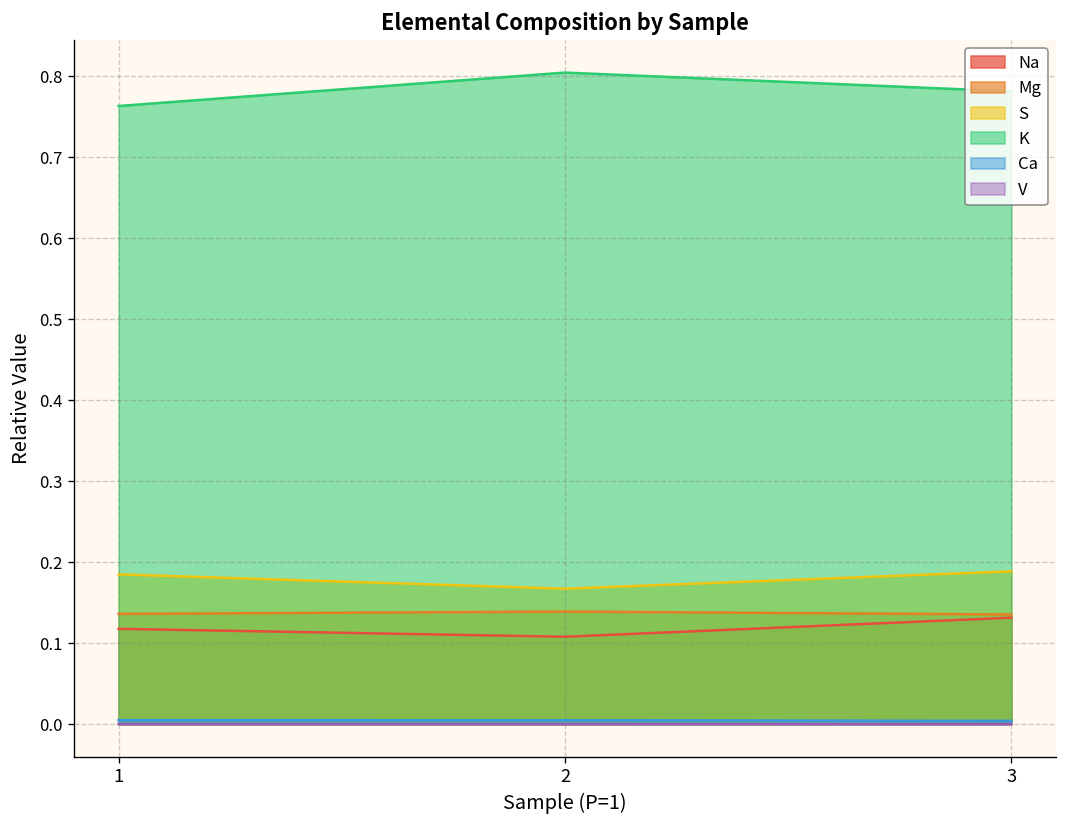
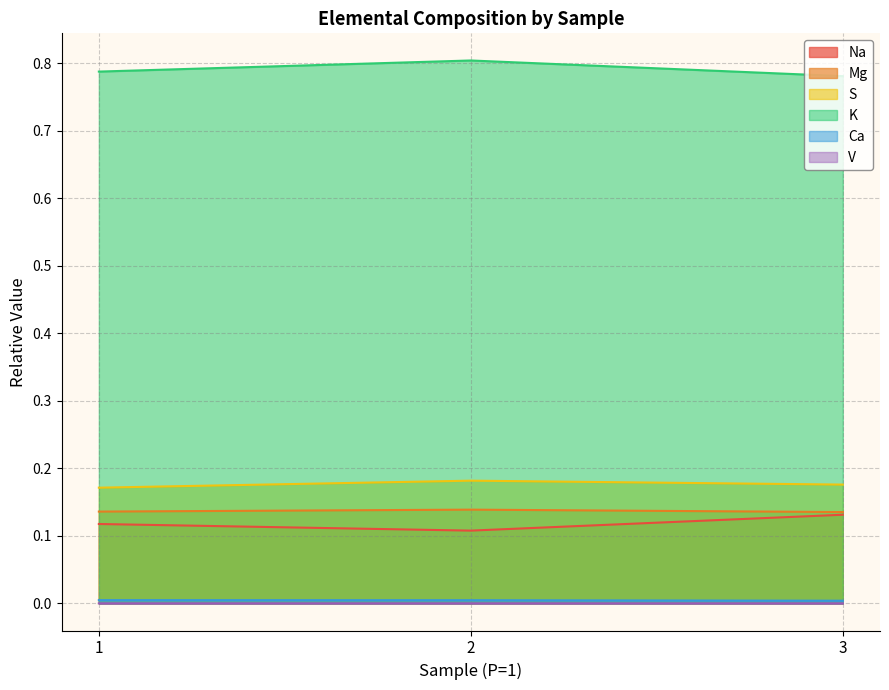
  {
    "S": {
-     "1": 0.18,
-     "2": 0.17,
-     "3": 0.19
+     "1": 0.17,
+     "2": 0.18,
+     "3": 0.18
    },
    "K": {
-     "1": 0.76,
+     "1": 0.79,
      "2": 0.80
    },
    "Ca": {
      "1": 0.00,
      "2": 0.00,
      "3": 0.00
    },
    "V": {
      "1": 0.00,
      "2": 0.00,
      "3": 0.00
    }
  }
